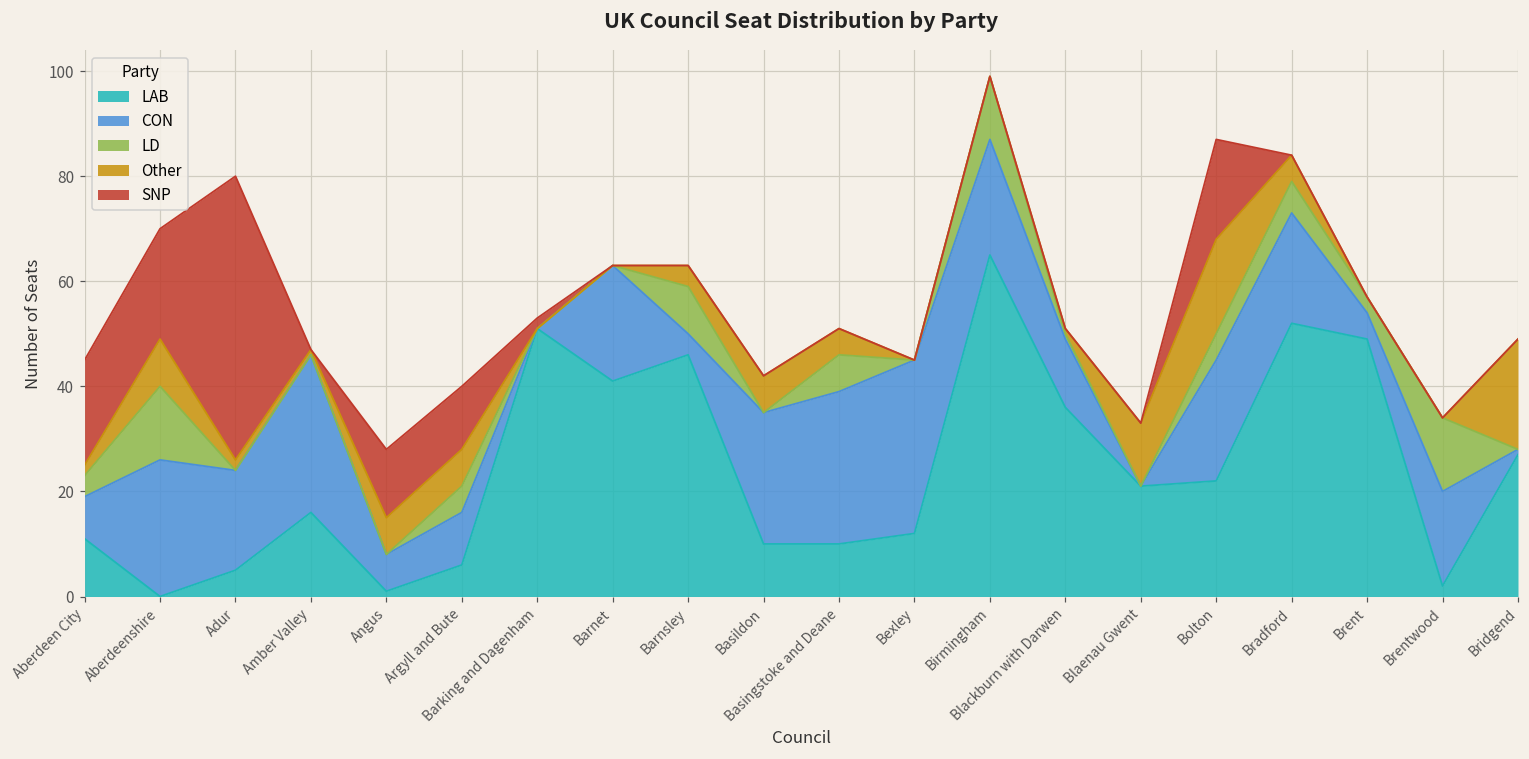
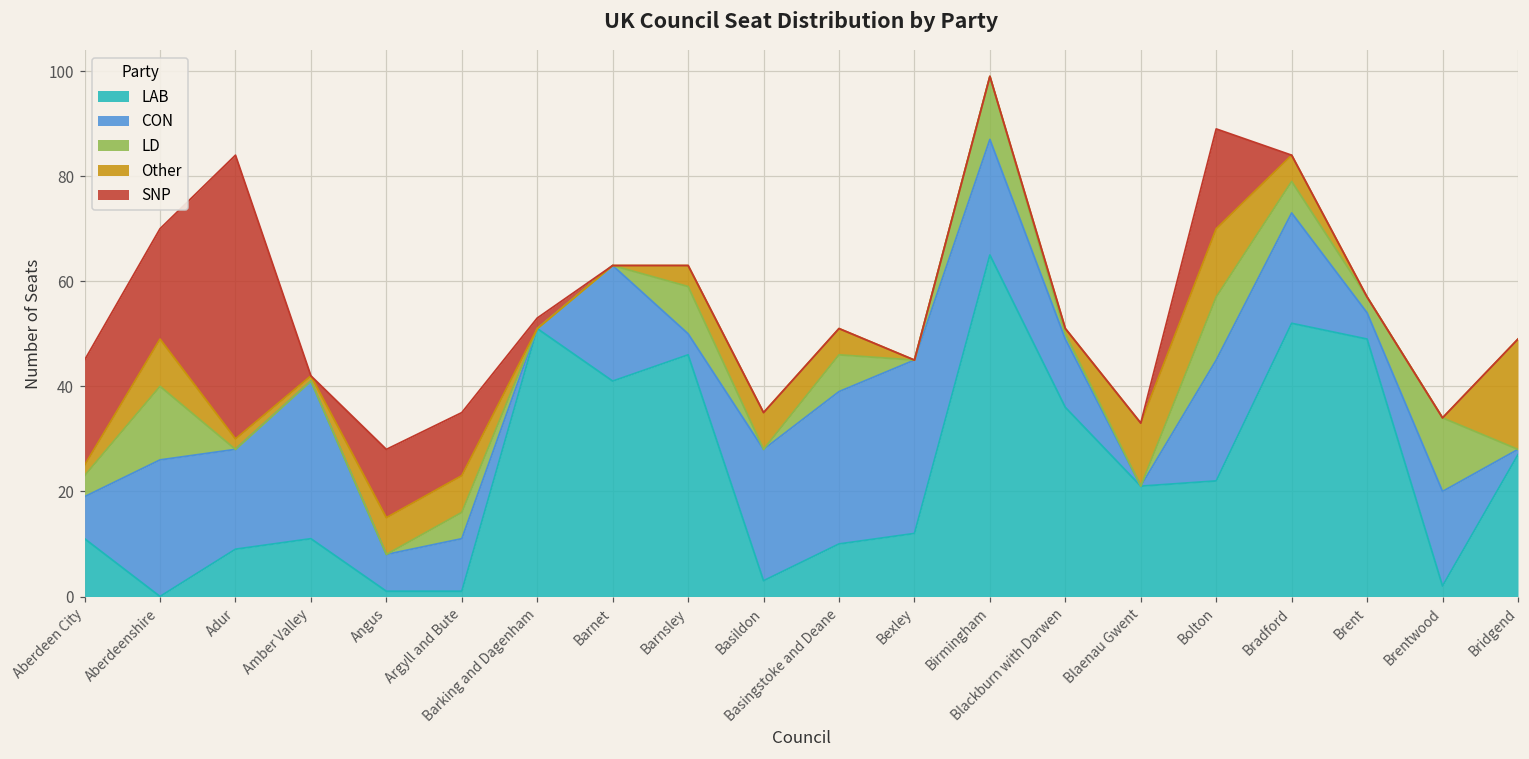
  {
    "LAB": {
      "Aberdeen City": 11,
      "Aberdeenshire": 0,
-     "Adur": 5,
-     "Amber Valley": 16,
+     "Adur": 9,
+     "Amber Valley": 11,
      "Angus": 1,
-     "Argyll and Bute": 6,
+     "Argyll and Bute": 1,
      "Barnet": 41,
      "Barnsley": 46,
-     "Basildon": 10,
+     "Basildon": 3,
      "Basingstoke and Deane": 10,
      "Bexley": 12,
      "Birmingham": 65,
      "Blackburn with Darwen": 36,
      "Bolton": 22,
      "Bradford": 52,
      "Brent": 49,
      "Brentwood": 2,
      "Bridgend": 27
    },
    "CON": {
      "Aberdeen City": 8,
      "Aberdeenshire": 26,
      "Argyll and Bute": 10,
      "Barnsley": 4,
      "Basingstoke and Deane": 29,
      "Birmingham": 22,
      "Blackburn with Darwen": 13,
      "Bolton": 23,
      "Bradford": 21,
      "Brent": 5,
      "Brentwood": 18
    },
    "LD": {
      "Aberdeen City": 4,
      "Aberdeenshire": 14,
      "Argyll and Bute": 5,
      "Barnsley": 9,
      "Basingstoke and Deane": 7,
      "Blackburn with Darwen": 1,
-     "Bolton": 5,
+     "Bolton": 12,
      "Bradford": 6
    },
    "Other": {
      "Aberdeen City": 2,
      "Aberdeenshire": 9,
      "Adur": 2,
      "Angus": 7,
      "Argyll and Bute": 7,
-     "Bolton": 18
+     "Bolton": 13
    },
    "SNP": {
      "Aberdeen City": 20,
      "Aberdeenshire": 21,
      "Adur": 54,
      "Angus": 13,
      "Argyll and Bute": 12,
      "Barking and Dagenham": 2,
      "Bolton": 19
    }
  }
